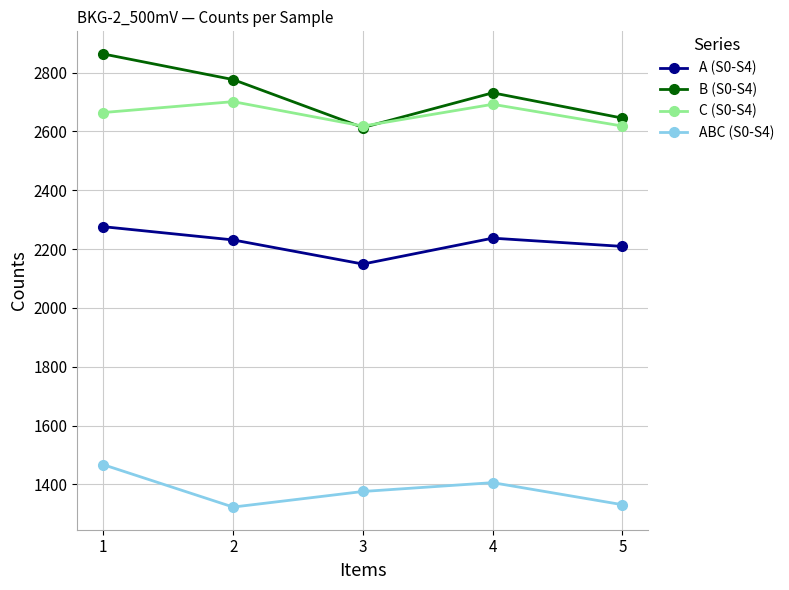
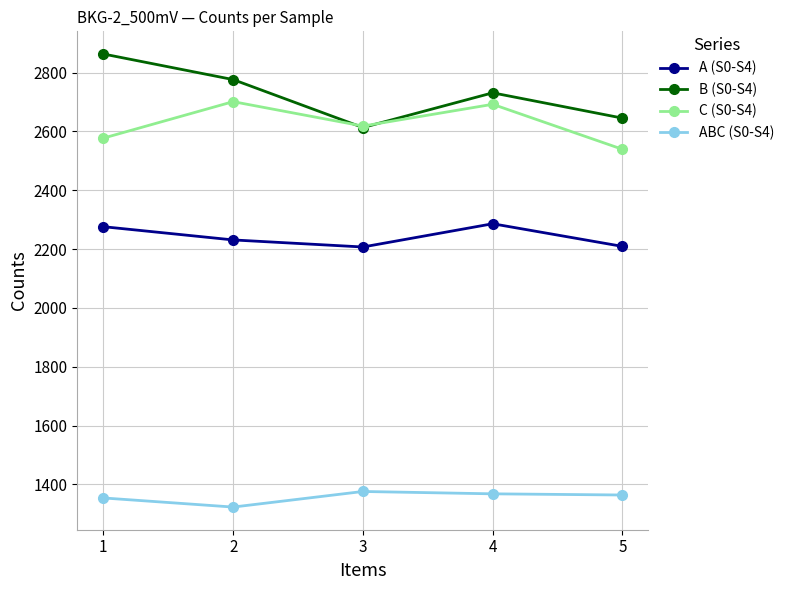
  {
    "A (S0-S4)": {
      "1": 2280,
      "2": 2230,
-     "3": 2150,
-     "4": 2240,
+     "3": 2210,
+     "4": 2290,
      "5": 2210
    },
    "B (S0-S4)": {
      "1": 2860,
      "2": 2780,
      "4": 2730,
      "5": 2650
    },
    "C (S0-S4)": {
-     "1": 2660,
+     "1": 2580,
      "2": 2700,
      "4": 2690,
-     "5": 2620
+     "5": 2540
    },
    "ABC (S0-S4)": {
-     "1": 1470,
+     "1": 1350,
      "2": 1320,
      "3": 1380,
-     "4": 1410,
-     "5": 1330
+     "4": 1370,
+     "5": 1360
    }
  }
